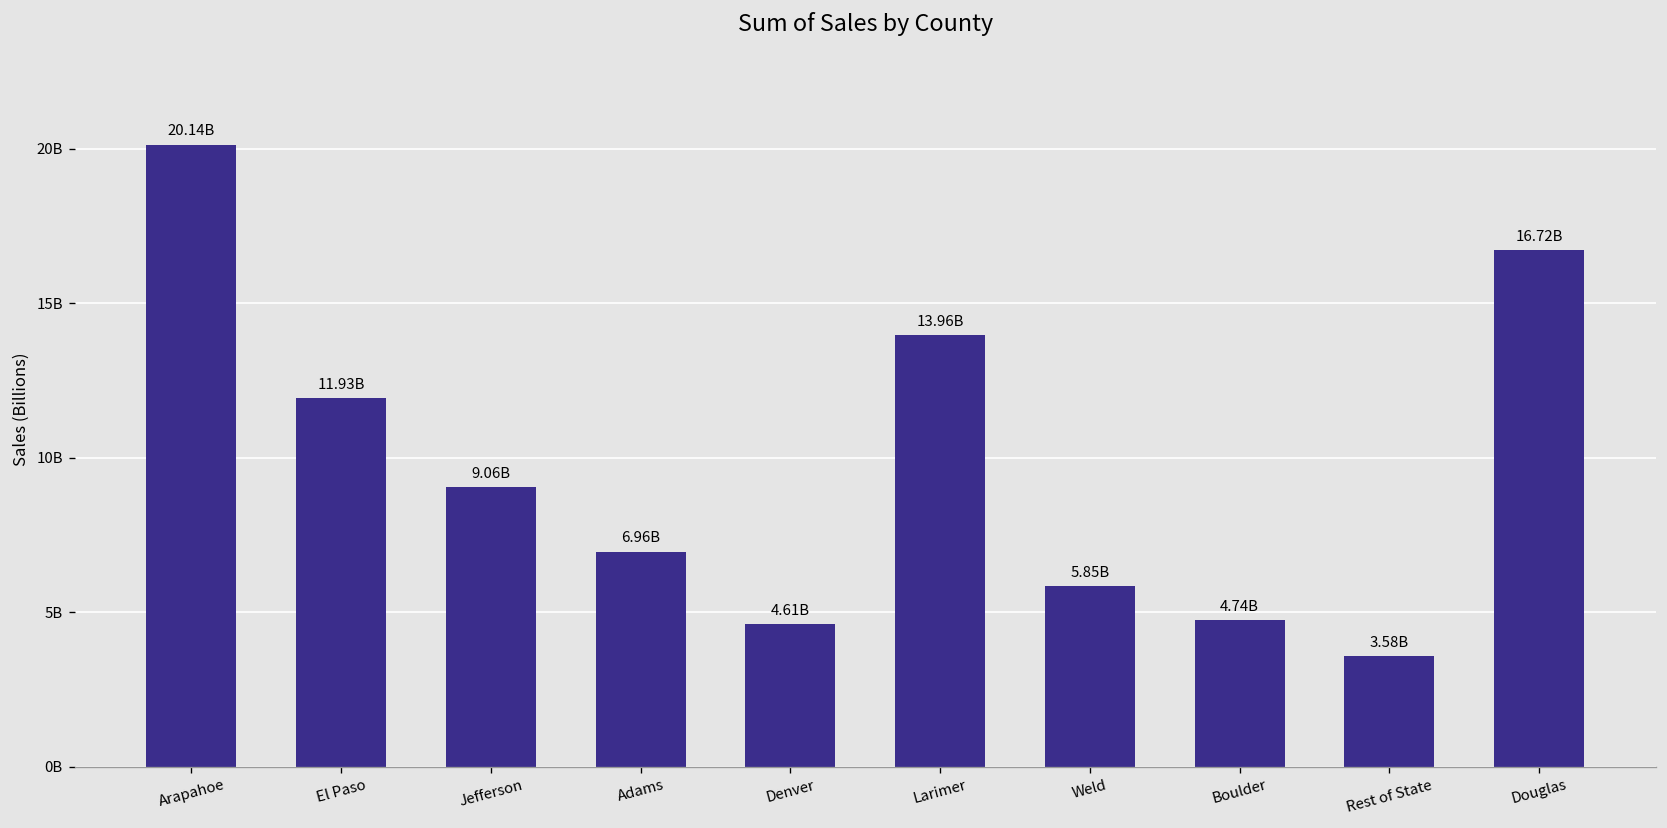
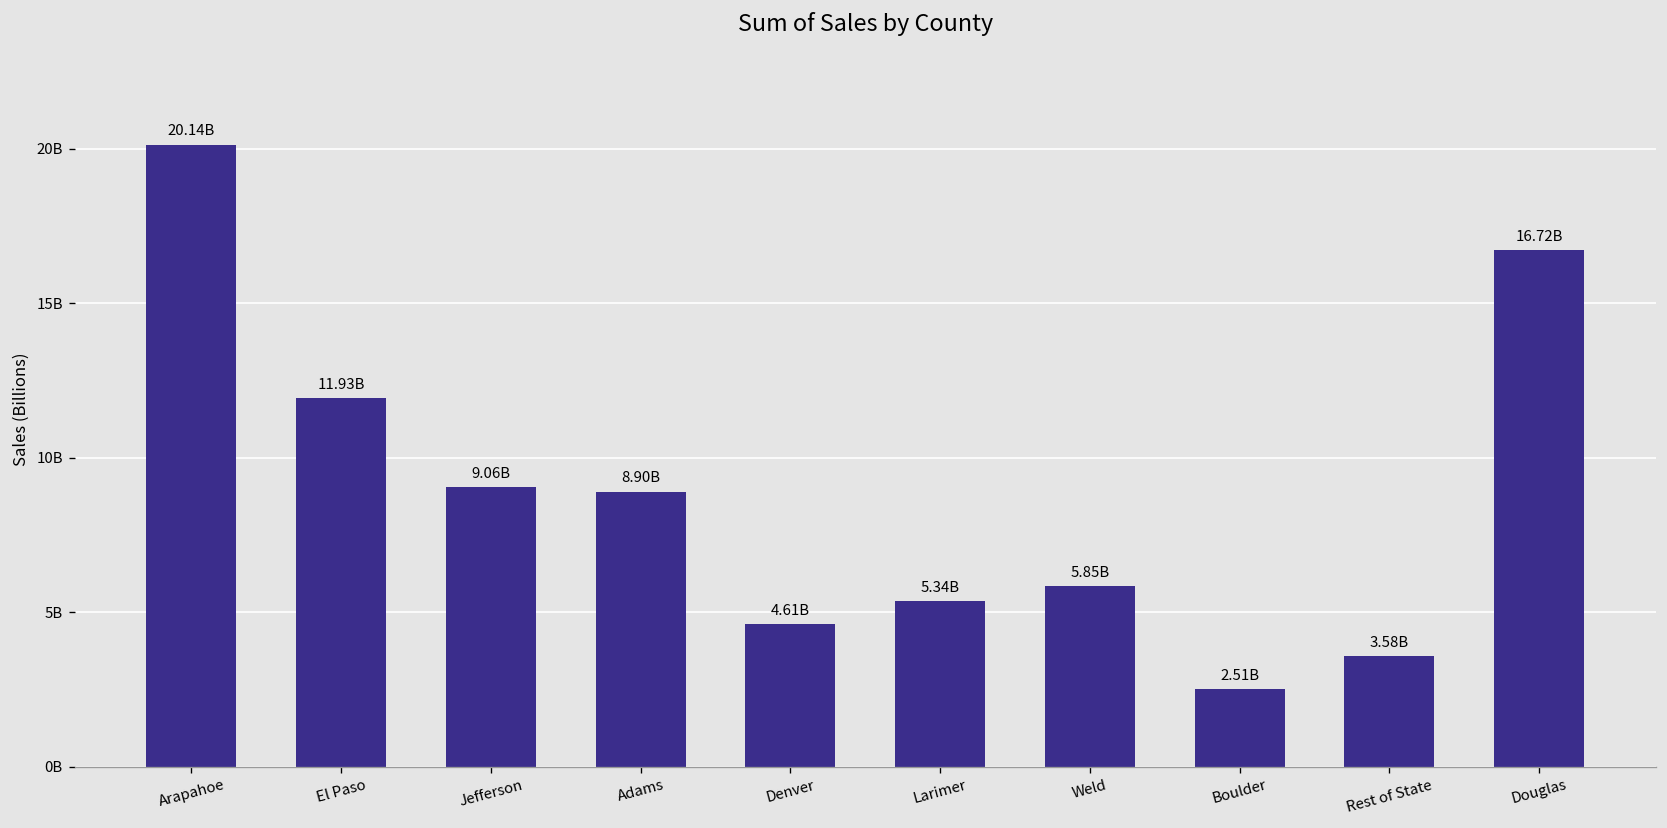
  {
    "Arapahoe": "20.14B",
    "El Paso": "11.93B",
    "Jefferson": "9.06B",
-   "Adams": "6.96B",
+   "Adams": "8.90B",
    "Denver": "4.61B",
-   "Larimer": "13.96B",
+   "Larimer": "5.34B",
    "Weld": "5.85B",
-   "Boulder": "4.74B",
+   "Boulder": "2.51B",
    "Rest of State": "3.58B",
    "Douglas": "16.72B"
  }
